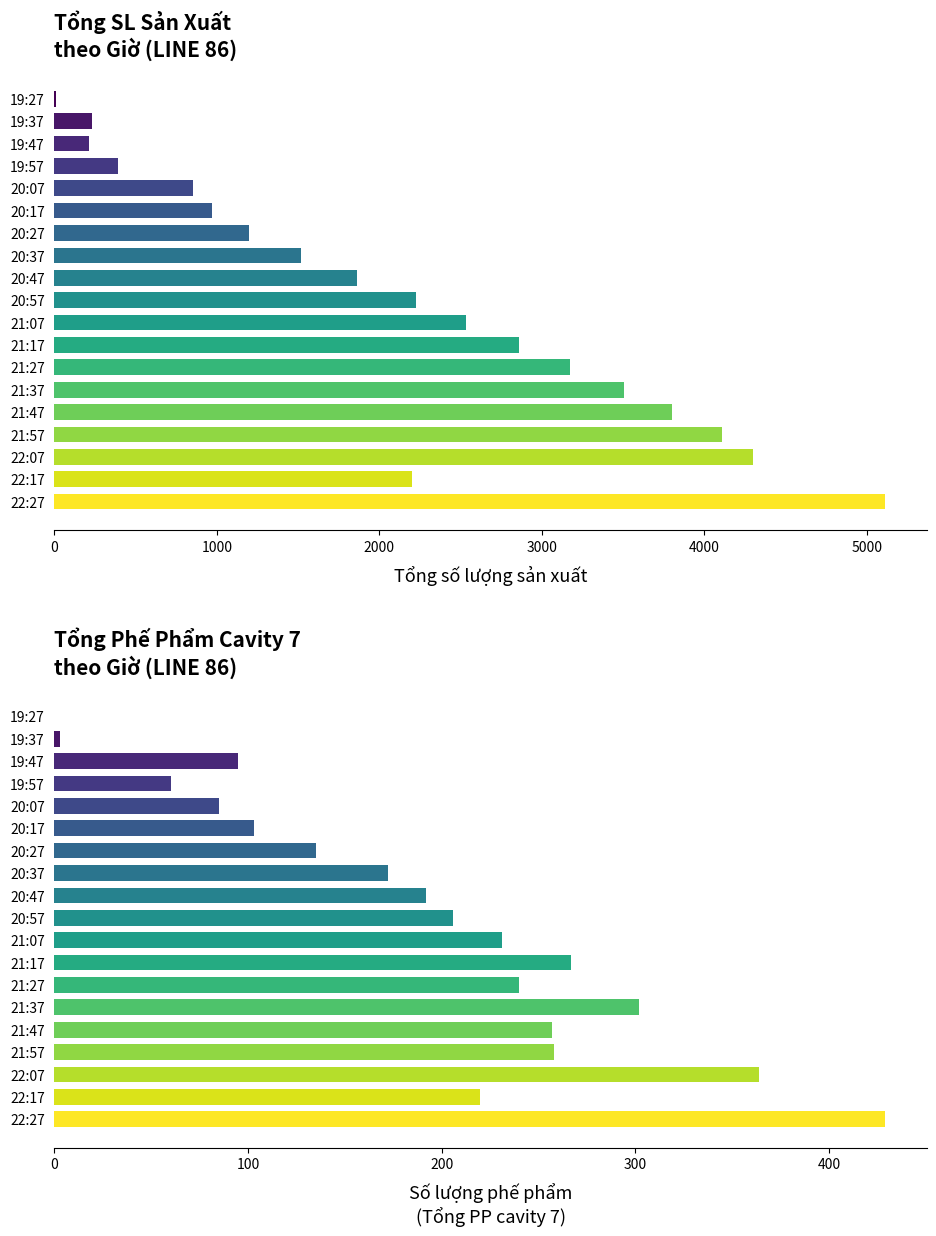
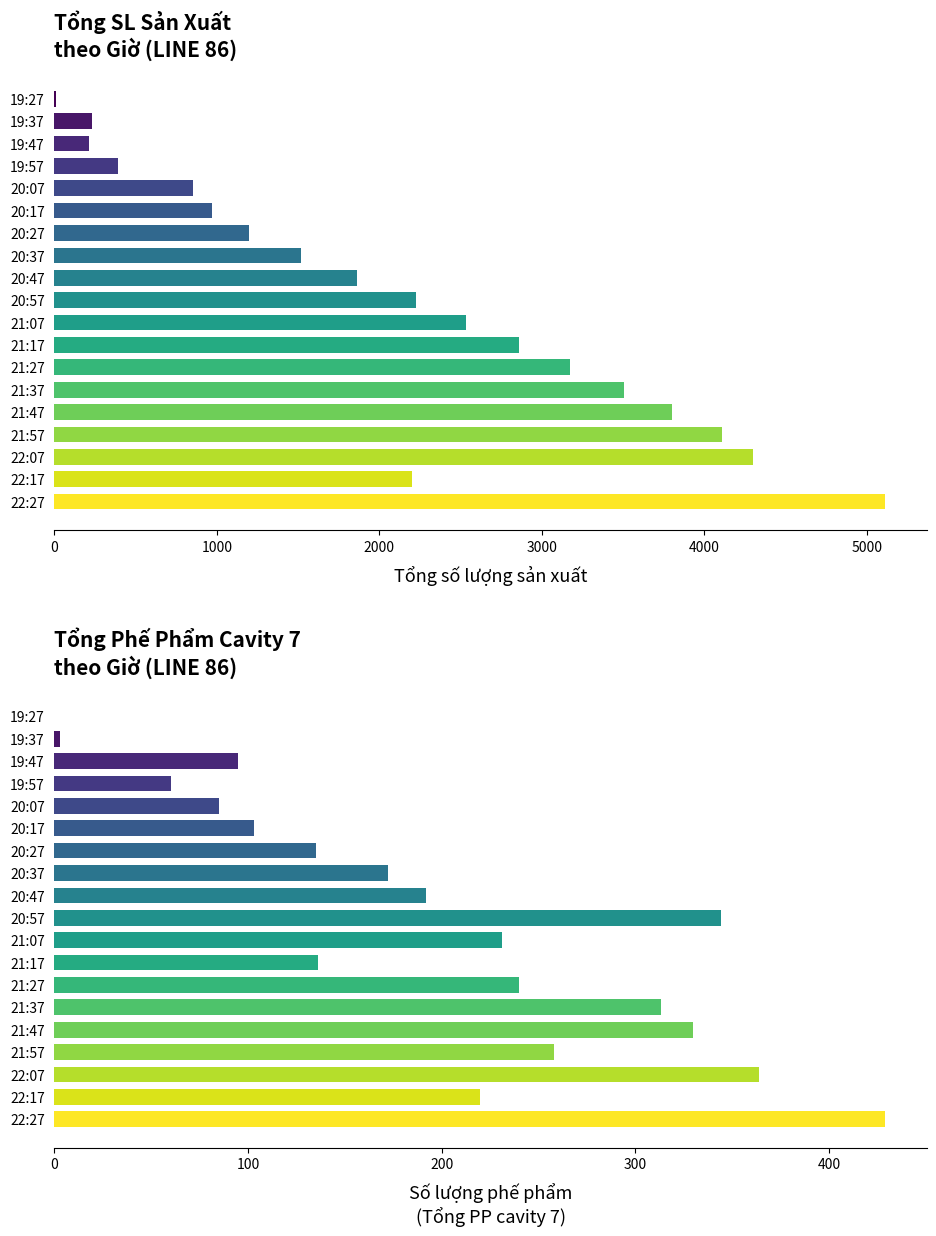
  {
    "Tổng SL Sản Xuất theo Giờ (LINE 86)": {
      "19:37": 230,
      "19:47": 210,
      "19:57": 390,
      "20:07": 860,
      "20:17": 970,
      "20:27": 1200,
      "20:37": 1520,
      "20:47": 1860,
      "20:57": 2230,
      "21:07": 2530,
      "21:17": 2860,
      "21:27": 3170,
      "21:37": 3510,
      "21:47": 3800,
      "21:57": 4110,
      "22:07": 4300,
      "22:17": 2200,
      "22:27": 5110
    },
    "Tổng Phế Phẩm Cavity 7 theo Giờ (LINE 86)": {
      "19:27": 0,
      "19:37": 3,
      "19:47": 95,
      "19:57": 60,
      "20:07": 85,
      "20:17": 103,
      "20:27": 135,
      "20:37": 172,
      "20:47": 192,
-     "20:57": 206,
+     "20:57": 344,
      "21:07": 231,
-     "21:17": 267,
+     "21:17": 136,
      "21:27": 240,
-     "21:37": 302,
-     "21:47": 257,
+     "21:37": 313,
+     "21:47": 330,
      "21:57": 258,
      "22:07": 364,
      "22:17": 220,
      "22:27": 429
    }
  }
